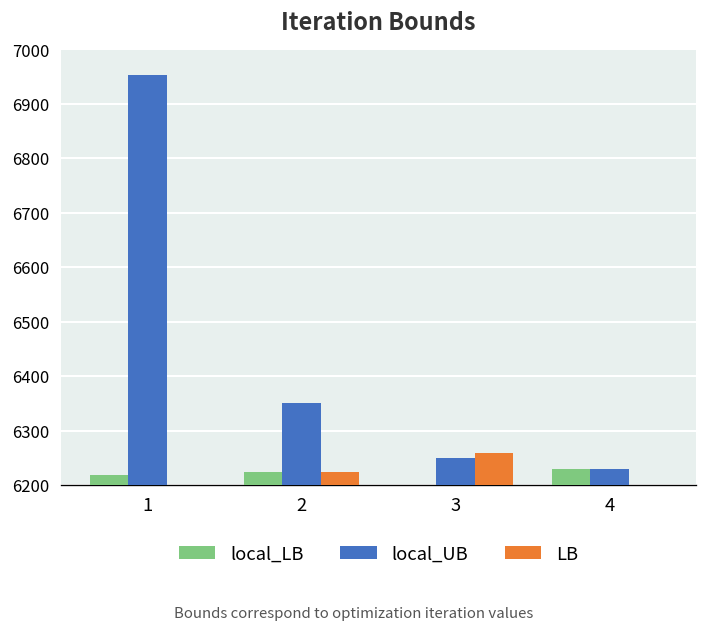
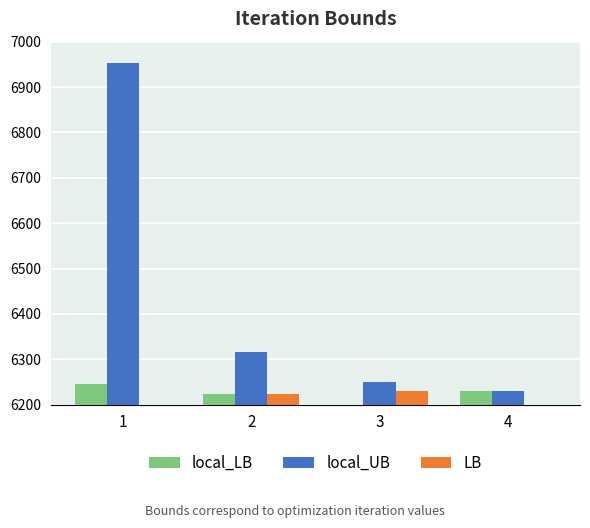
  {
    "local_LB": {
-     "1": 6220,
+     "1": 6250,
      "2": 6220,
      "3": 6200,
      "4": 6230
    },
    "local_UB": {
      "1": 6950,
-     "2": 6350,
+     "2": 6320,
      "3": 6250,
      "4": 6230
    },
    "LB": {
      "2": 6220,
-     "3": 6260
+     "3": 6230
    }
  }
